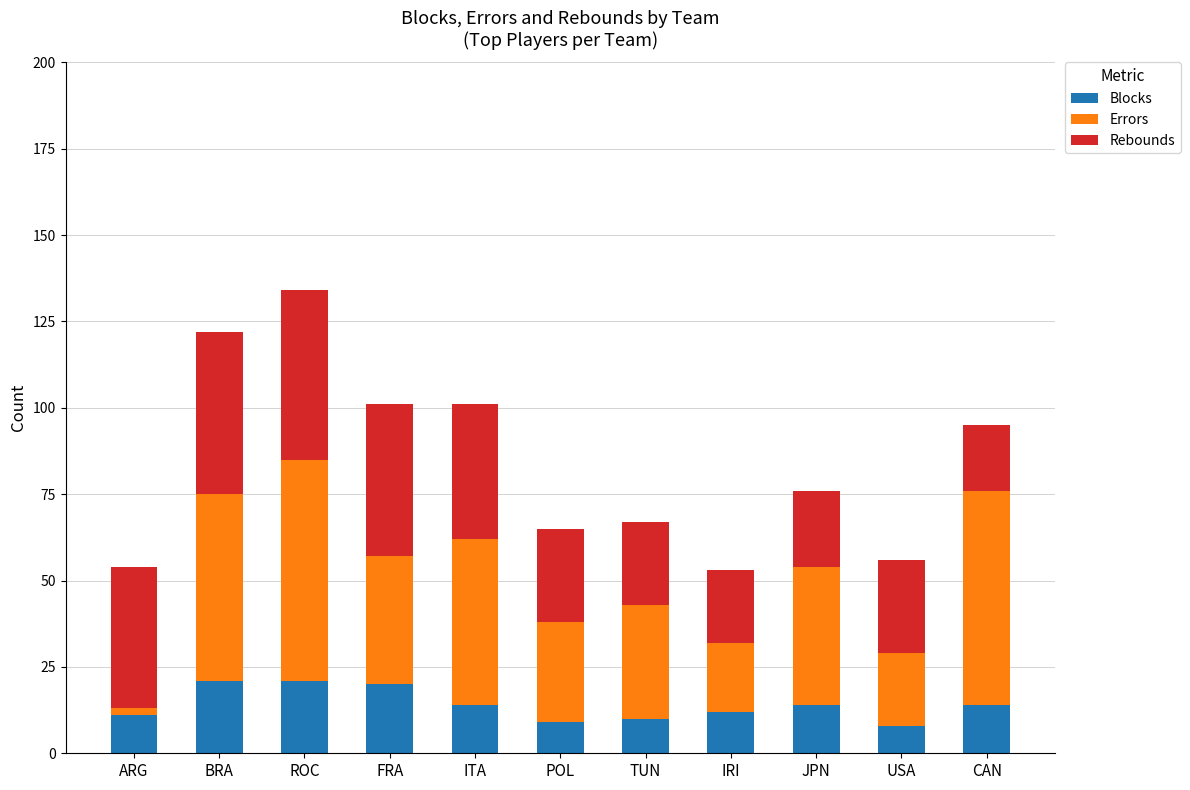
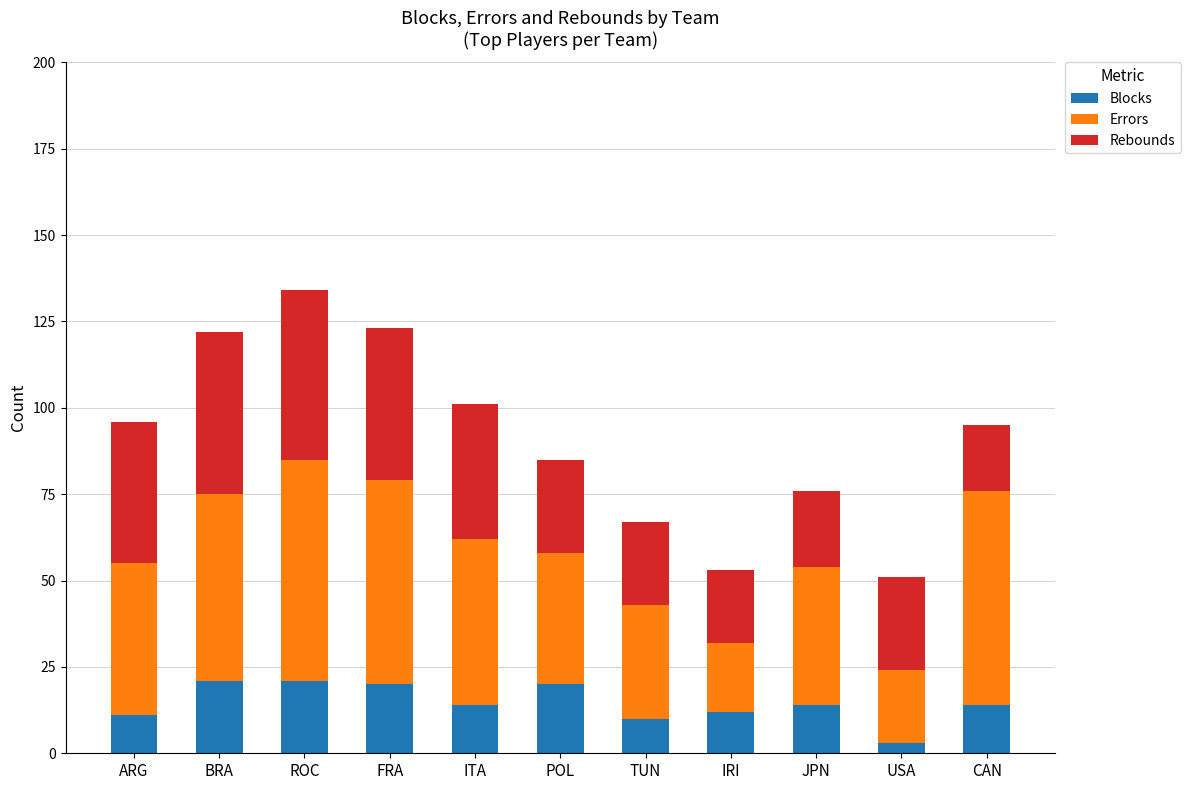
  {
    "Blocks": {
      "ARG": 11,
      "BRA": 21,
      "ROC": 21,
      "FRA": 20,
      "ITA": 14,
-     "POL": 9,
+     "POL": 20,
      "TUN": 10,
      "IRI": 12,
      "JPN": 14,
-     "USA": 8,
+     "USA": 3,
      "CAN": 14
    },
    "Errors": {
-     "ARG": 2,
+     "ARG": 44,
      "BRA": 54,
      "ROC": 64,
-     "FRA": 37,
+     "FRA": 59,
      "ITA": 48,
-     "POL": 29,
+     "POL": 38,
      "TUN": 33,
      "IRI": 20,
      "JPN": 40,
      "USA": 21,
      "CAN": 62
    },
    "Rebounds": {
      "ARG": 41,
      "BRA": 47,
      "ROC": 49,
      "FRA": 44,
      "ITA": 39,
      "POL": 27,
      "TUN": 24,
      "IRI": 21,
      "JPN": 22,
      "USA": 27,
      "CAN": 19
    }
  }
